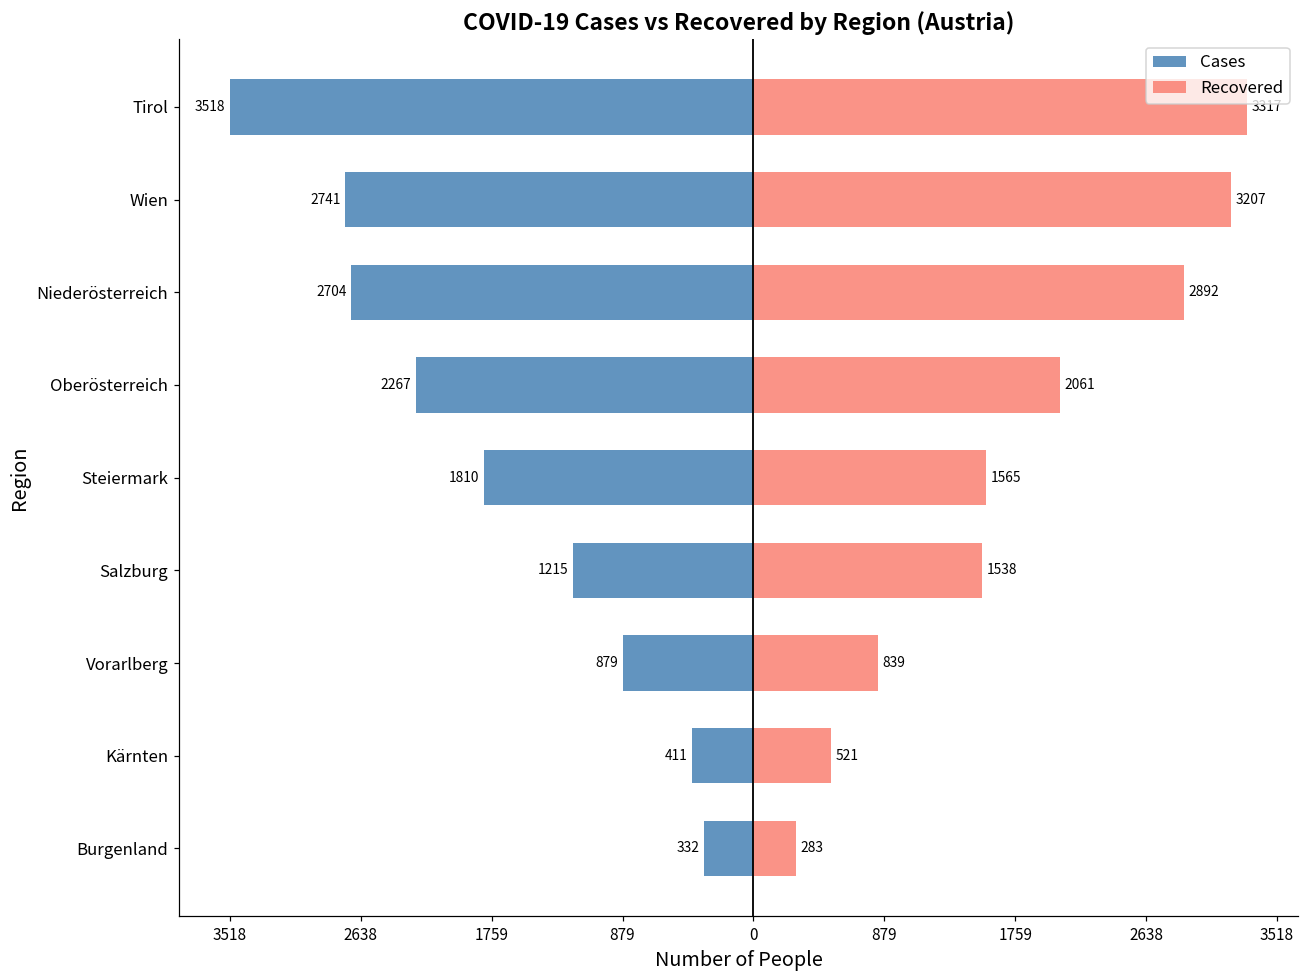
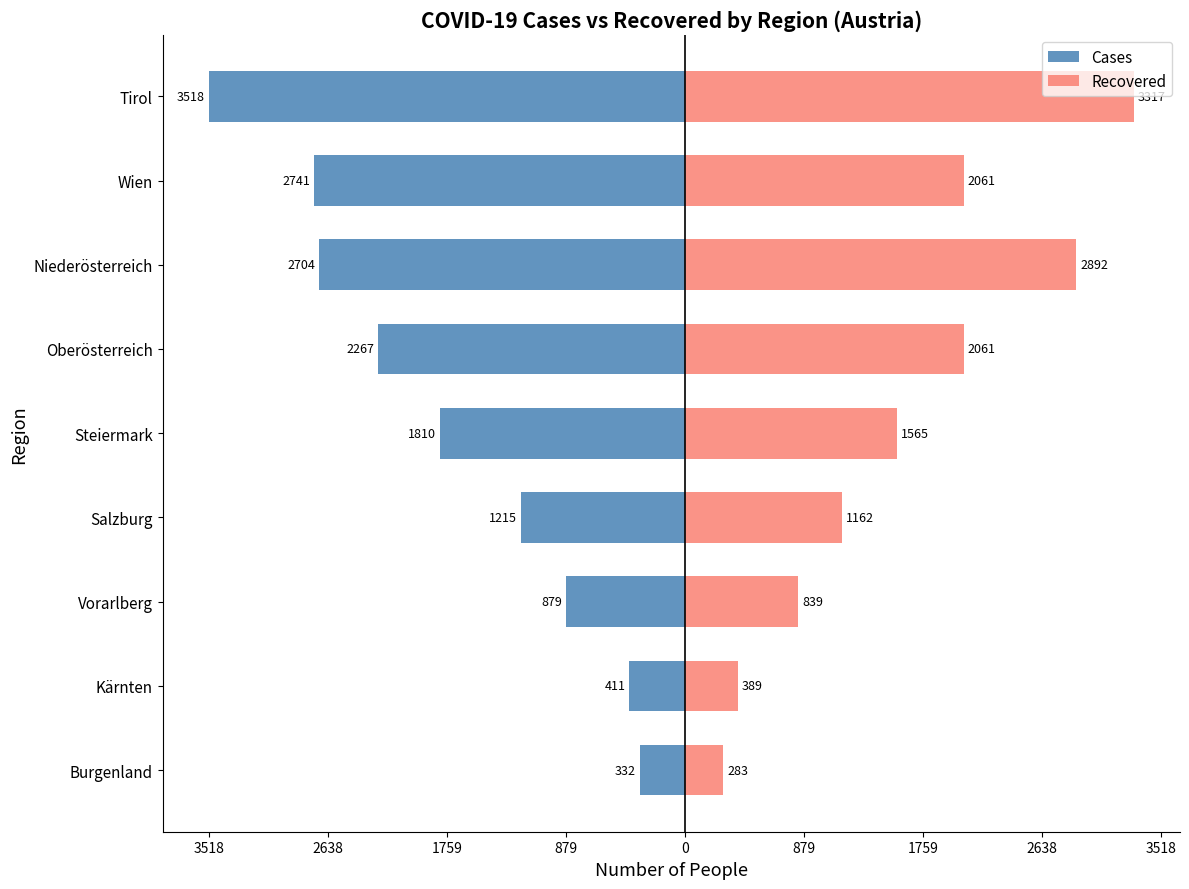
  {
    "Recovered": {
-     "Wien": 3207,
+     "Wien": 2061,
      "Niederösterreich": 2892,
      "Oberösterreich": 2061,
      "Steiermark": 1565,
-     "Salzburg": 1538,
+     "Salzburg": 1162,
      "Vorarlberg": 839,
-     "Kärnten": 521,
+     "Kärnten": 389,
      "Burgenland": 283
    }
  }
